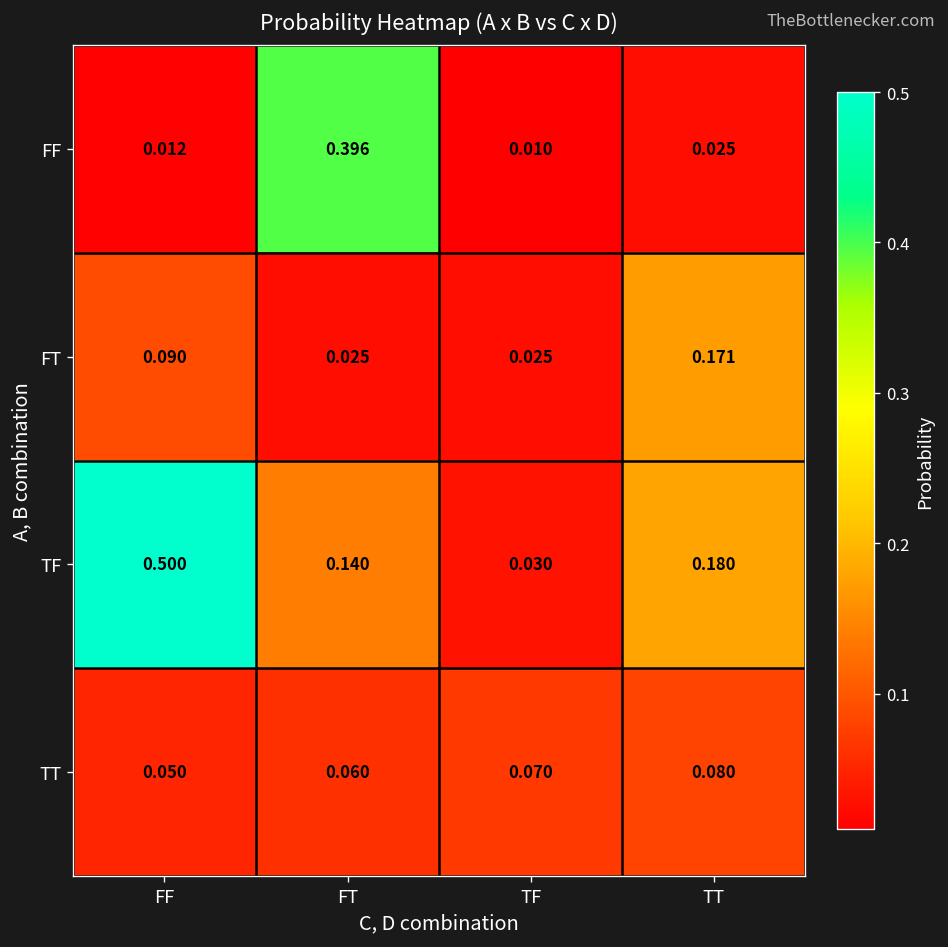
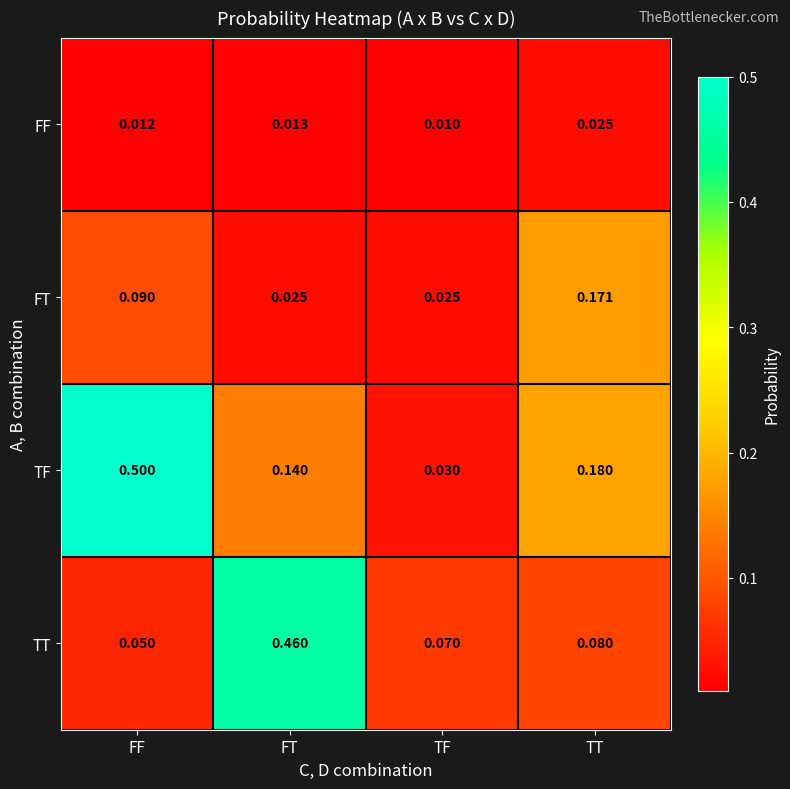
  {
    "FF": {
      "FF": 0.012,
-     "FT": 0.396,
+     "FT": 0.013,
      "TF": 0.010,
      "TT": 0.025
    },
    "FT": {
      "FF": 0.090,
      "FT": 0.025,
      "TF": 0.025,
      "TT": 0.171
    },
    "TF": {
      "FF": 0.500,
      "FT": 0.140,
      "TF": 0.030,
      "TT": 0.180
    },
    "TT": {
      "FF": 0.050,
-     "FT": 0.060,
+     "FT": 0.460,
      "TF": 0.070,
      "TT": 0.080
    }
  }
